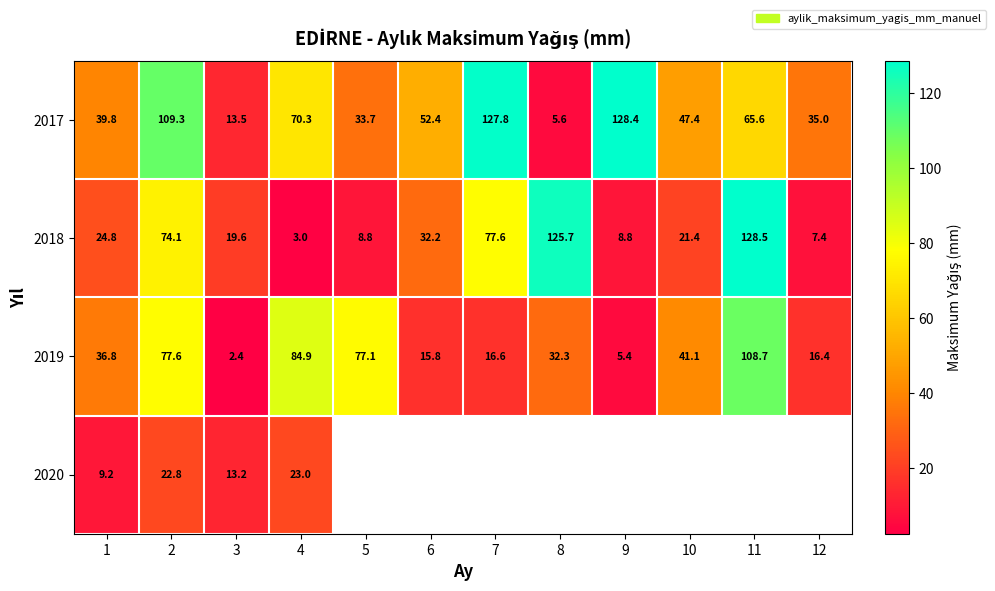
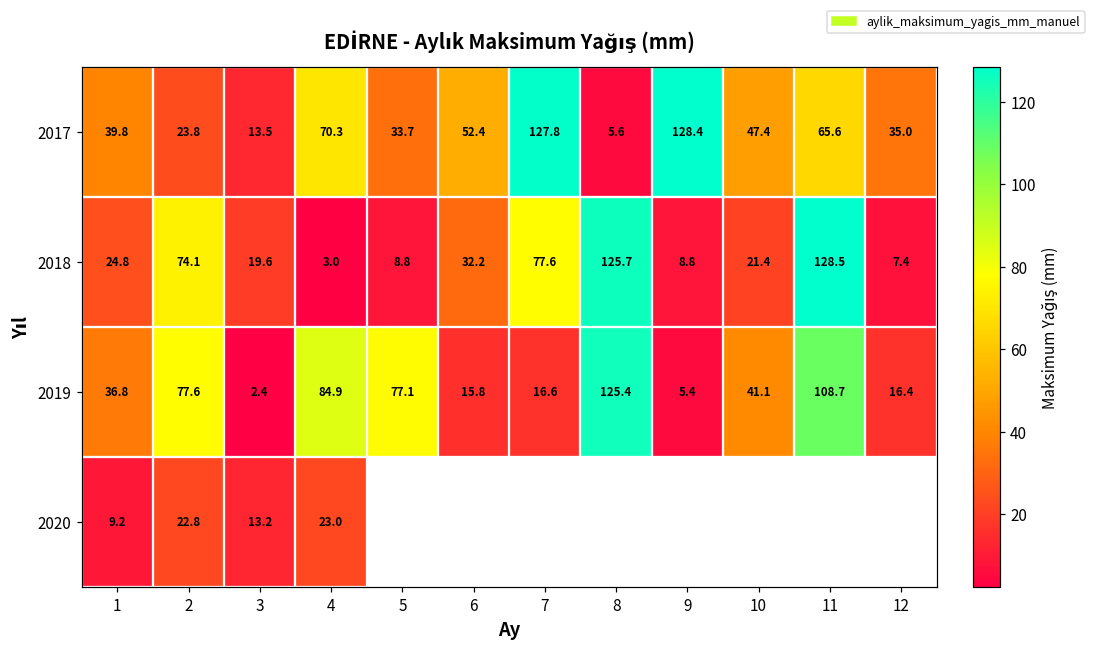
  {
    "2017": {
      "1": 39.8,
-     "2": 109.3,
+     "2": 23.8,
      "3": 13.5,
      "4": 70.3,
      "5": 33.7,
      "6": 52.4,
      "7": 127.8,
      "8": 5.6,
      "9": 128.4,
      "10": 47.4,
      "11": 65.6,
      "12": 35.0
    },
    "2018": {
      "1": 24.8,
      "2": 74.1,
      "3": 19.6,
      "4": 3.0,
      "5": 8.8,
      "6": 32.2,
      "7": 77.6,
      "8": 125.7,
      "9": 8.8,
      "10": 21.4,
      "11": 128.5,
      "12": 7.4
    },
    "2019": {
      "1": 36.8,
      "2": 77.6,
      "3": 2.4,
      "4": 84.9,
      "5": 77.1,
      "6": 15.8,
      "7": 16.6,
-     "8": 32.3,
+     "8": 125.4,
      "9": 5.4,
      "10": 41.1,
      "11": 108.7,
      "12": 16.4
    },
    "2020": {
      "1": 9.2,
      "2": 22.8,
      "3": 13.2,
      "4": 23.0
    }
  }
